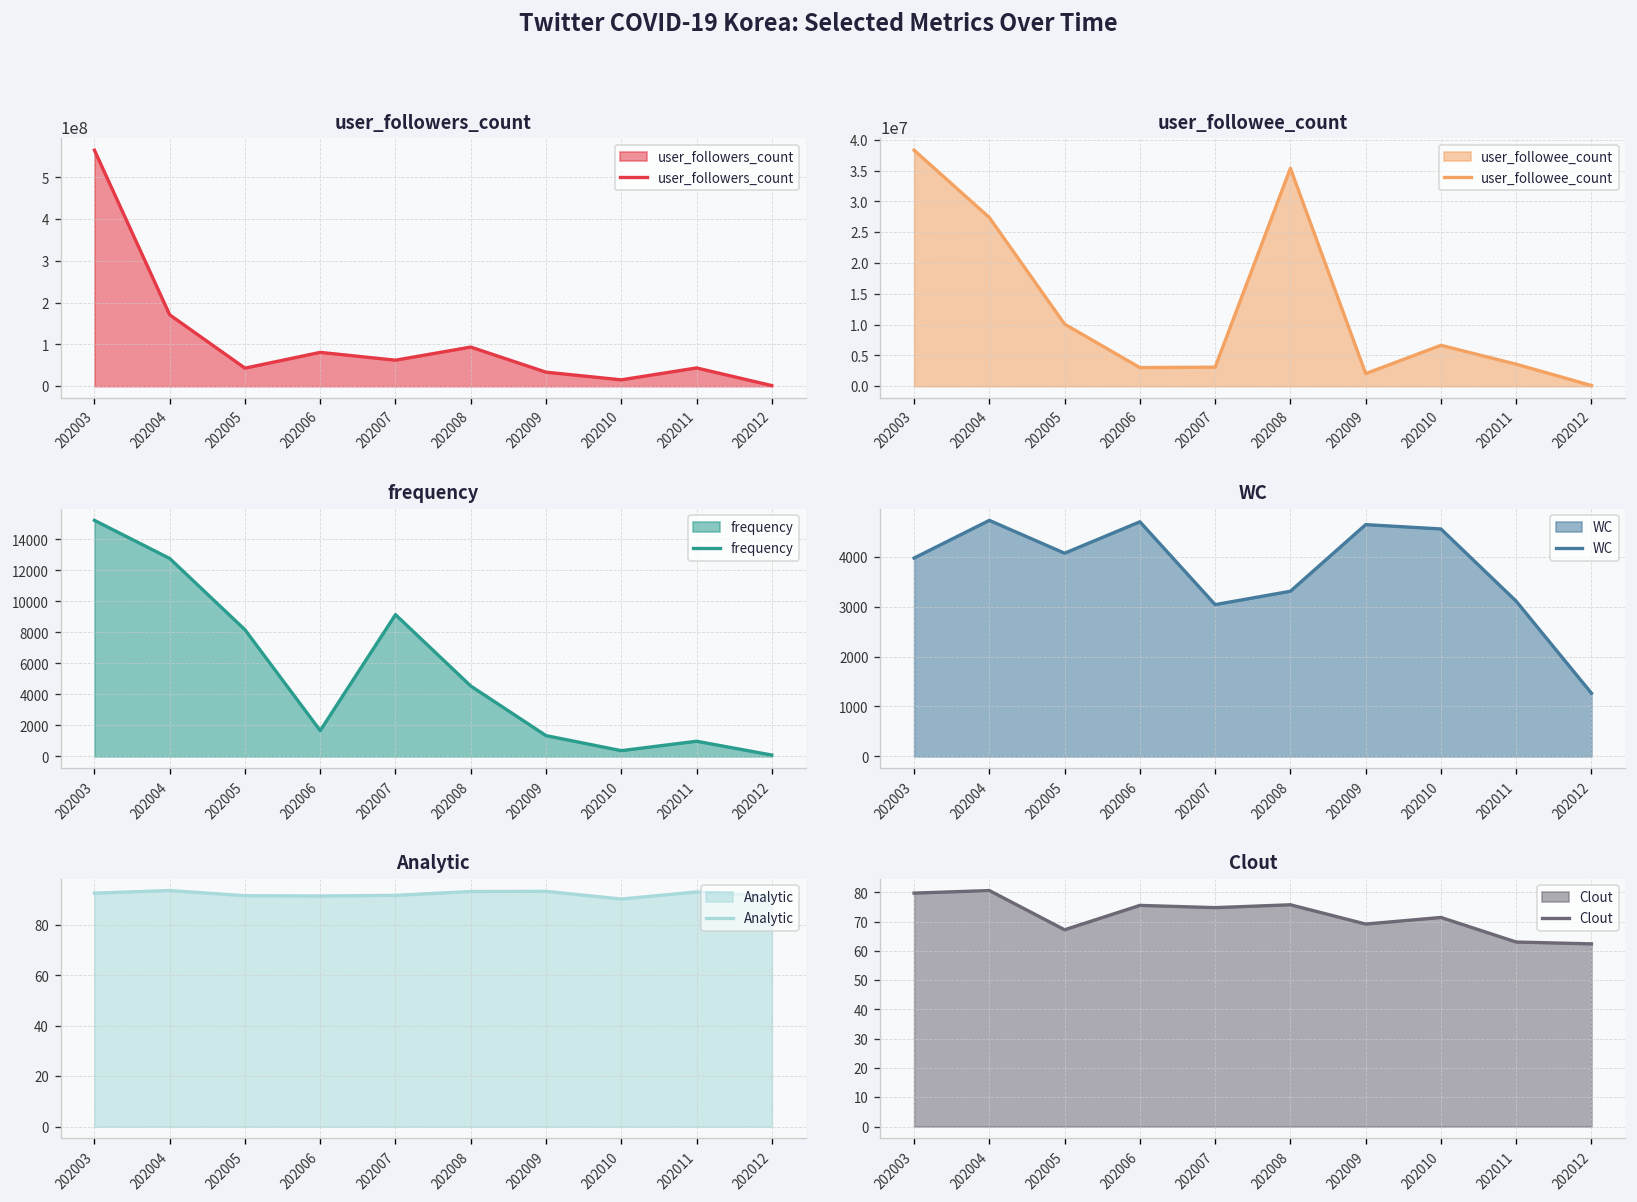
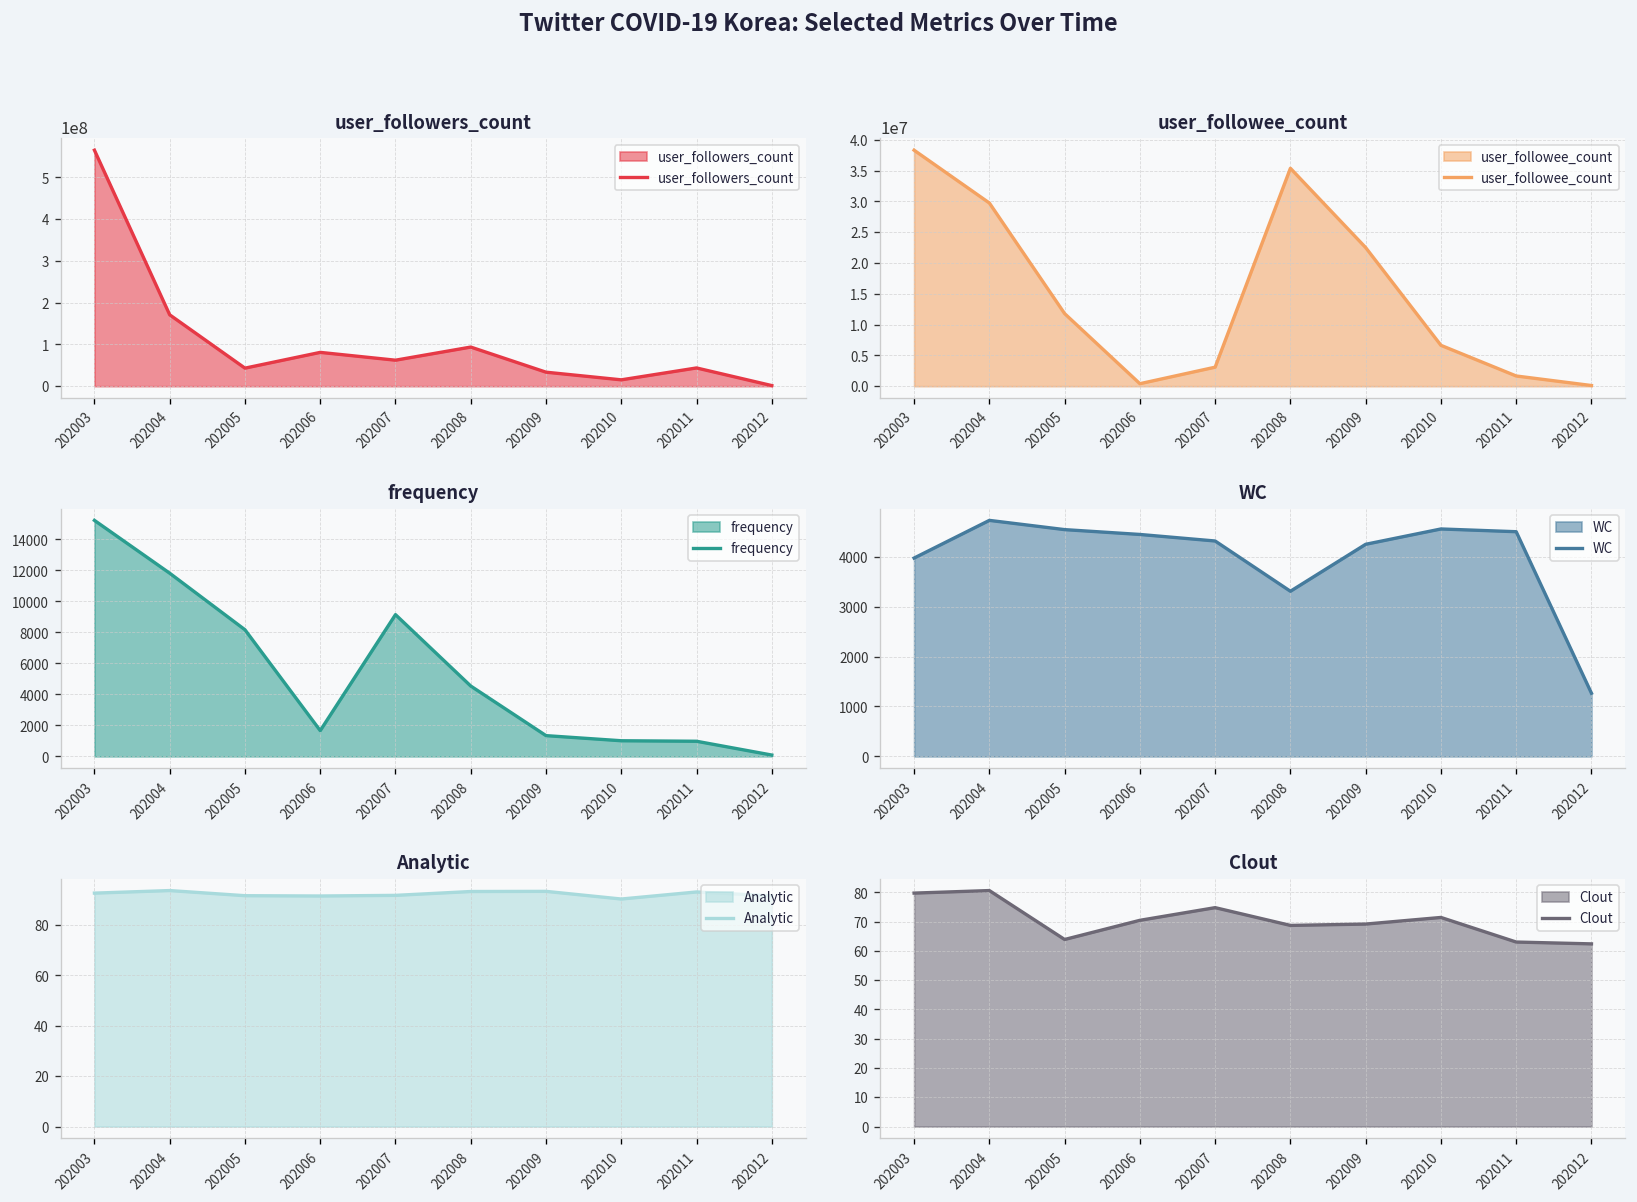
  {
    "user_followers_count": {
      "202003": 570000000,
      "202004": 170000000,
      "202005": 40000000,
      "202006": 80000000,
      "202007": 60000000,
      "202008": 90000000,
      "202009": 30000000,
      "202010": 20000000,
      "202011": 40000000,
      "202012": 0
    },
    "user_followee_count": {
      "202003": 38000000,
-     "202004": 27000000,
-     "202005": 10000000,
-     "202006": 3000000,
+     "202004": 30000000,
+     "202005": 12000000,
+     "202006": 0,
      "202007": 3000000,
      "202008": 35000000,
-     "202009": 2000000,
+     "202009": 22000000,
      "202010": 7000000,
-     "202011": 4000000,
+     "202011": 2000000,
      "202012": 0
    },
    "frequency": {
      "202003": 15200,
-     "202004": 12800,
+     "202004": 11800,
      "202005": 8200,
      "202006": 1700,
      "202007": 9100,
      "202008": 4500,
      "202009": 1300,
-     "202010": 400,
+     "202010": 1000,
      "202011": 1000,
      "202012": 100
    },
    "WC": {
      "202003": 4000,
      "202004": 4700,
-     "202005": 4100,
-     "202006": 4700,
-     "202007": 3000,
+     "202005": 4500,
+     "202006": 4400,
+     "202007": 4300,
      "202008": 3300,
-     "202009": 4600,
+     "202009": 4200,
      "202010": 4600,
-     "202011": 3100,
+     "202011": 4500,
      "202012": 1300
    },
    "Analytic": {
      "202003": 93,
      "202004": 94,
      "202005": 92,
      "202006": 92,
      "202007": 92,
      "202008": 93,
      "202009": 93,
      "202010": 90,
      "202011": 93
    },
    "Clout": {
      "202003": 80,
      "202004": 81,
-     "202005": 67,
-     "202006": 76,
+     "202005": 64,
+     "202006": 70,
      "202007": 75,
-     "202008": 76,
+     "202008": 69,
      "202009": 69,
      "202010": 71,
      "202011": 63,
      "202012": 62
    }
  }
